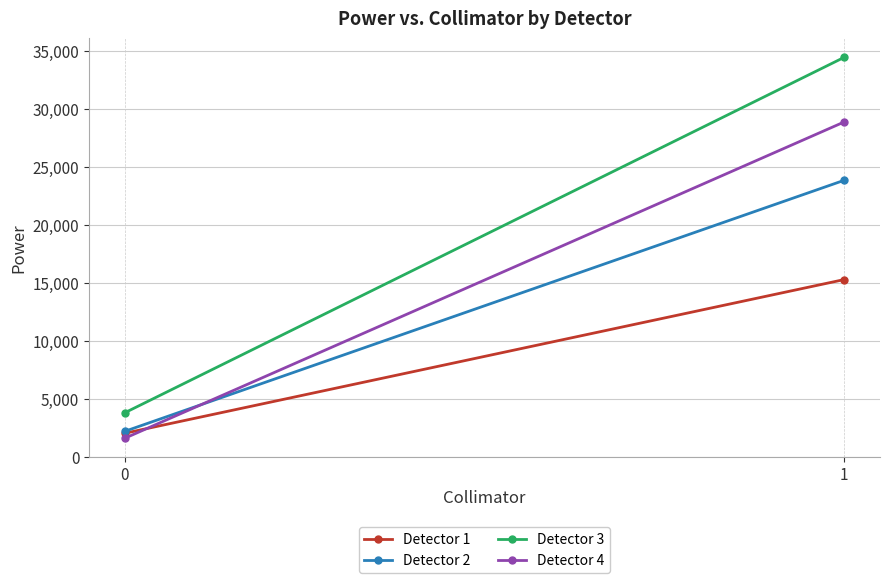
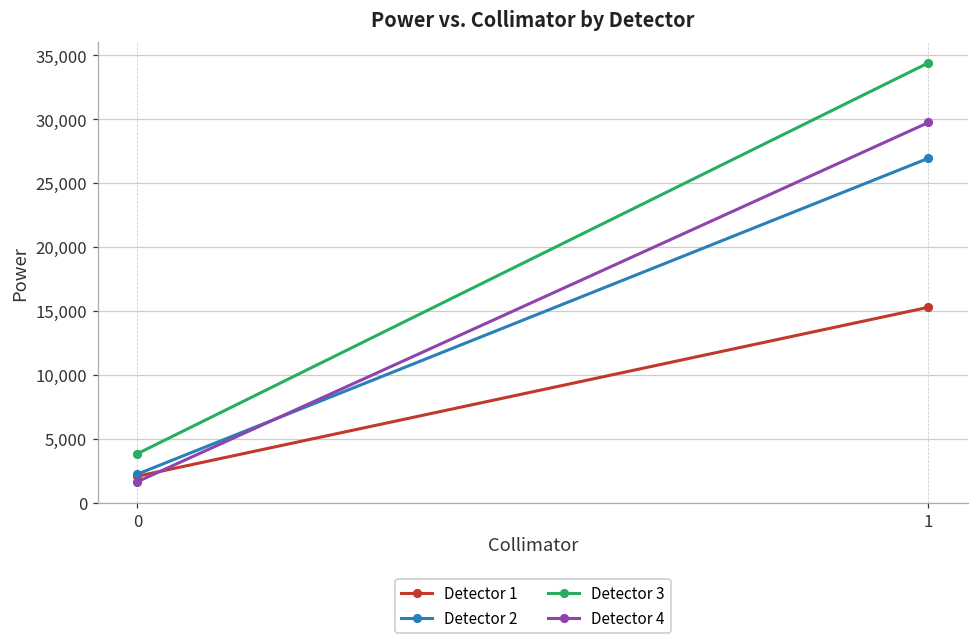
  {
    "Detector 1": {
      "1": "15,300"
    },
    "Detector 2": {
-     "1": "23,800"
+     "1": "26,900"
    },
    "Detector 3": {
      "0": "3,800",
      "1": "34,400"
    },
    "Detector 4": {
      "0": "1,600",
-     "1": "28,800"
+     "1": "29,700"
    }
  }
